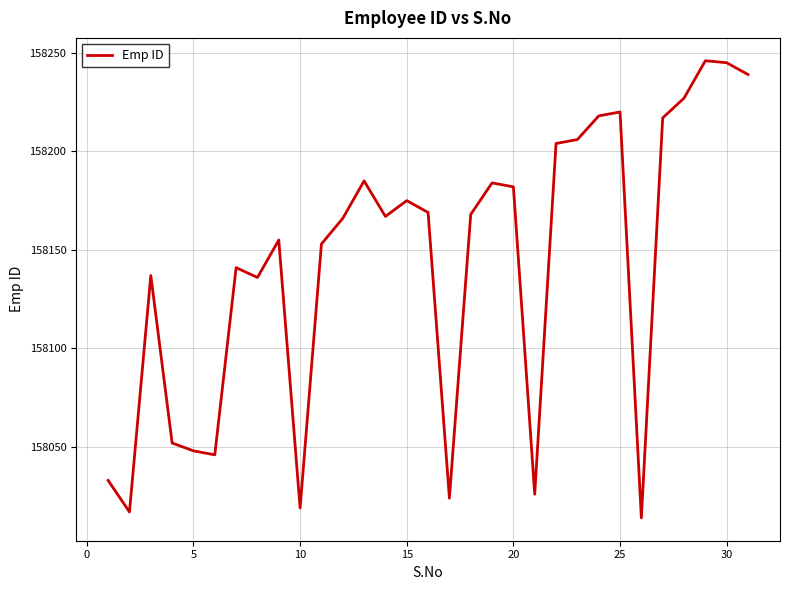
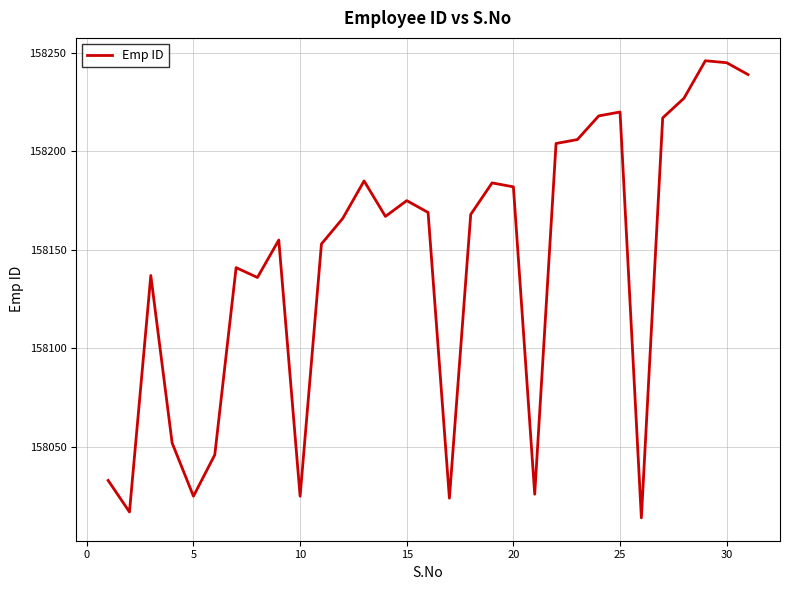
  {
-   "5": 158048,
-   "10": 158019,
+   "5": 158025,
+   "10": 158025,
    "15": 158175,
    "20": 158182,
    "25": 158220,
    "30": 158245
  }
